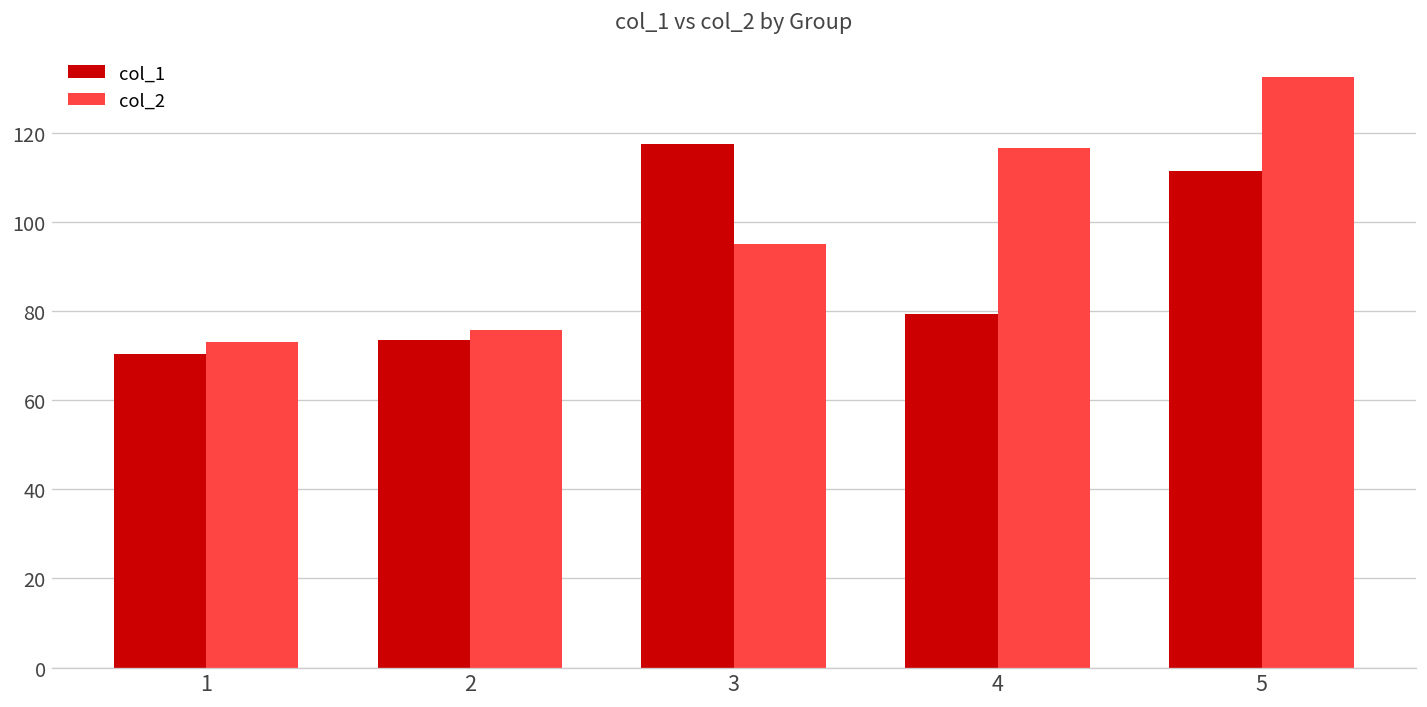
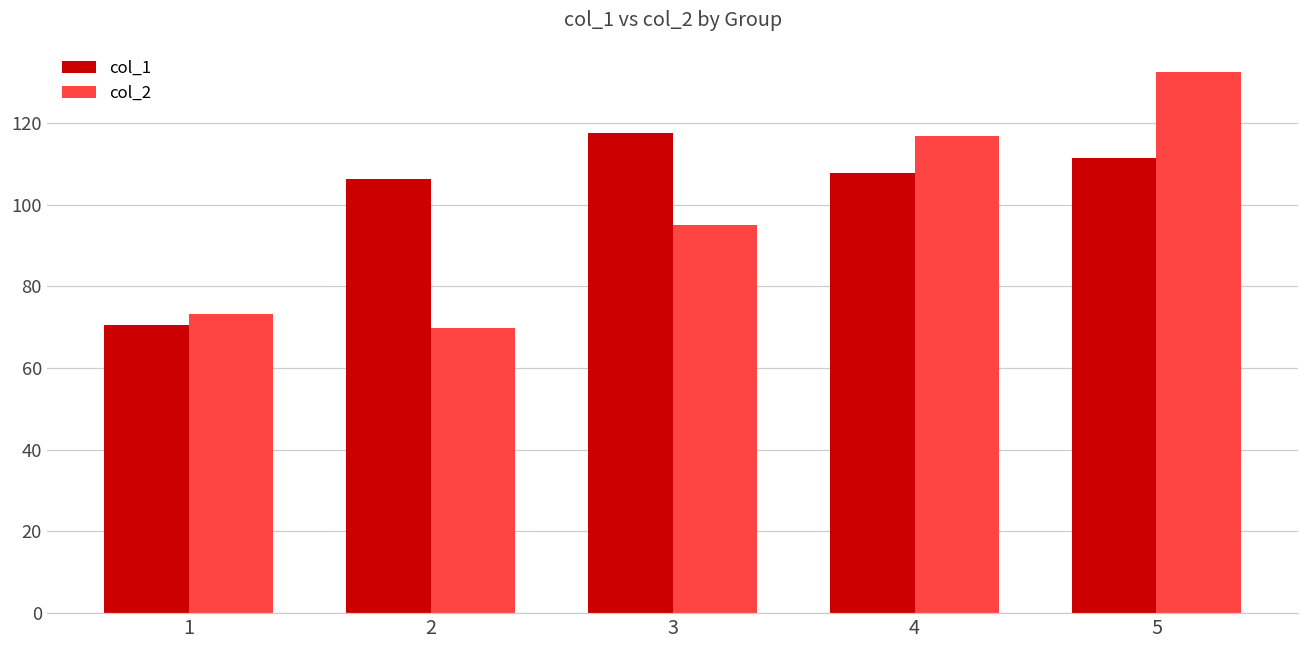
  {
    "col_1": {
      "1": 70,
-     "2": 73,
+     "2": 106,
      "3": 118,
-     "4": 79,
+     "4": 108,
      "5": 112
    },
    "col_2": {
      "1": 73,
-     "2": 76,
+     "2": 70,
      "3": 95,
      "4": 117,
      "5": 133
    }
  }
